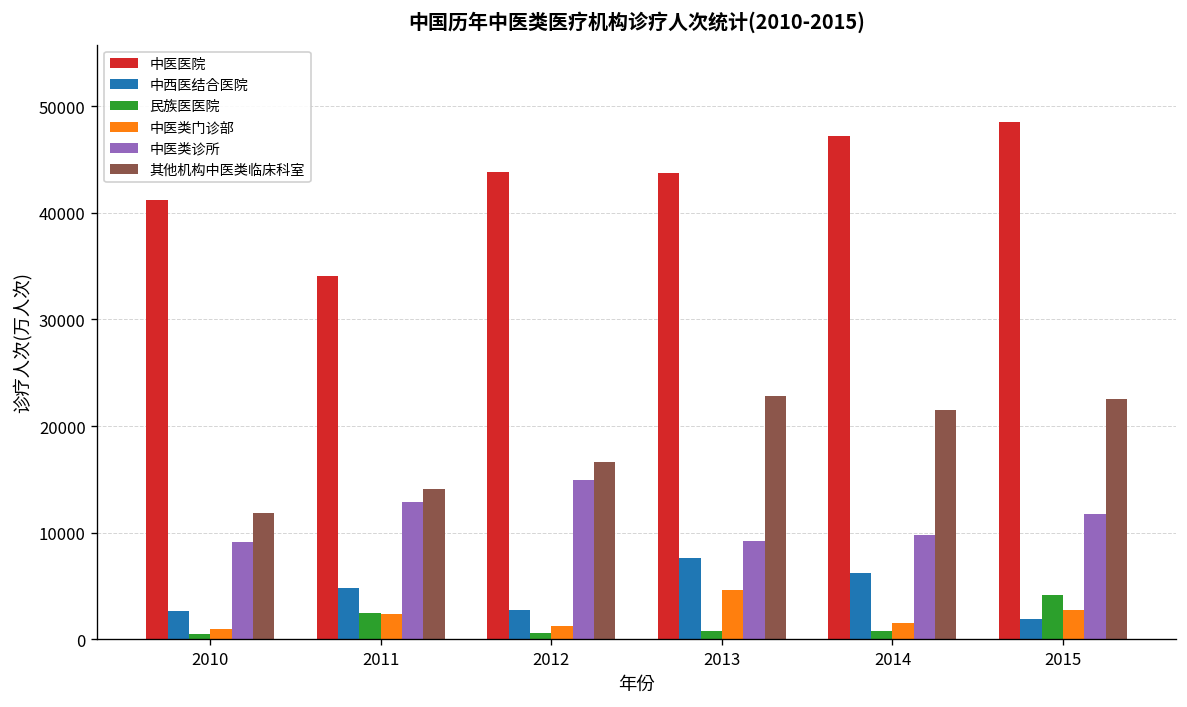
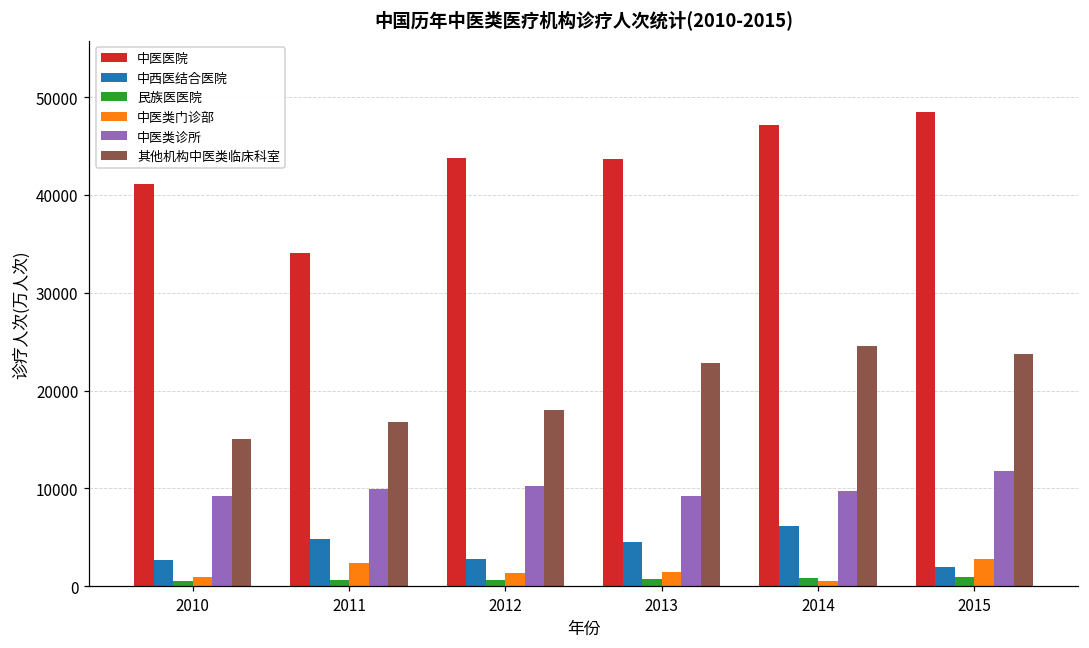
  {
    "中医医院": {
      "2010": 41000,
      "2011": 34000,
      "2012": 44000,
      "2013": 44000,
      "2014": 47000,
      "2015": 49000
    },
    "中西医结合医院": {
      "2010": 3000,
      "2011": 5000,
      "2012": 3000,
-     "2013": 8000,
+     "2013": 4000,
      "2014": 6000,
      "2015": 2000
    },
    "民族医医院": {
      "2010": 1000,
-     "2011": 2000,
+     "2011": 1000,
      "2012": 1000,
      "2013": 1000,
      "2014": 1000,
-     "2015": 4000
+     "2015": 1000
    },
    "中医类门诊部": {
      "2010": 1000,
      "2011": 2000,
      "2012": 1000,
-     "2013": 5000,
-     "2014": 2000,
+     "2013": 1000,
+     "2014": 1000,
      "2015": 3000
    },
    "中医类诊所": {
      "2010": 9000,
-     "2011": 13000,
-     "2012": 15000,
+     "2011": 10000,
+     "2012": 10000,
      "2013": 9000,
      "2014": 10000,
      "2015": 12000
    },
    "其他机构中医类临床科室": {
-     "2010": 12000,
-     "2011": 14000,
-     "2012": 17000,
+     "2010": 15000,
+     "2011": 17000,
+     "2012": 18000,
      "2013": 23000,
-     "2014": 22000,
-     "2015": 22000
+     "2014": 25000,
+     "2015": 24000
    }
  }
